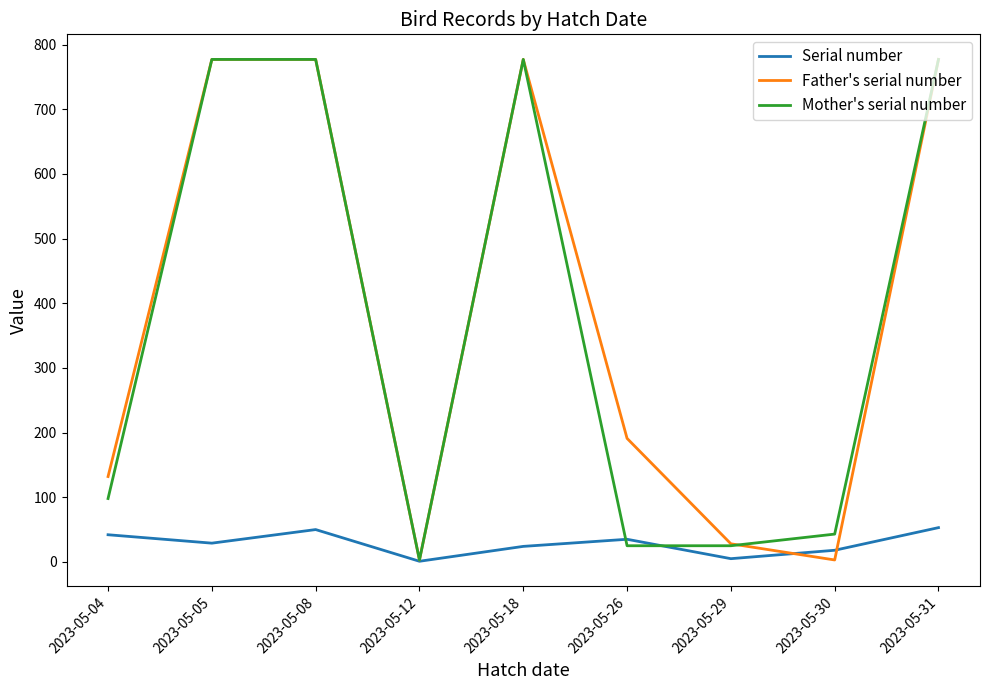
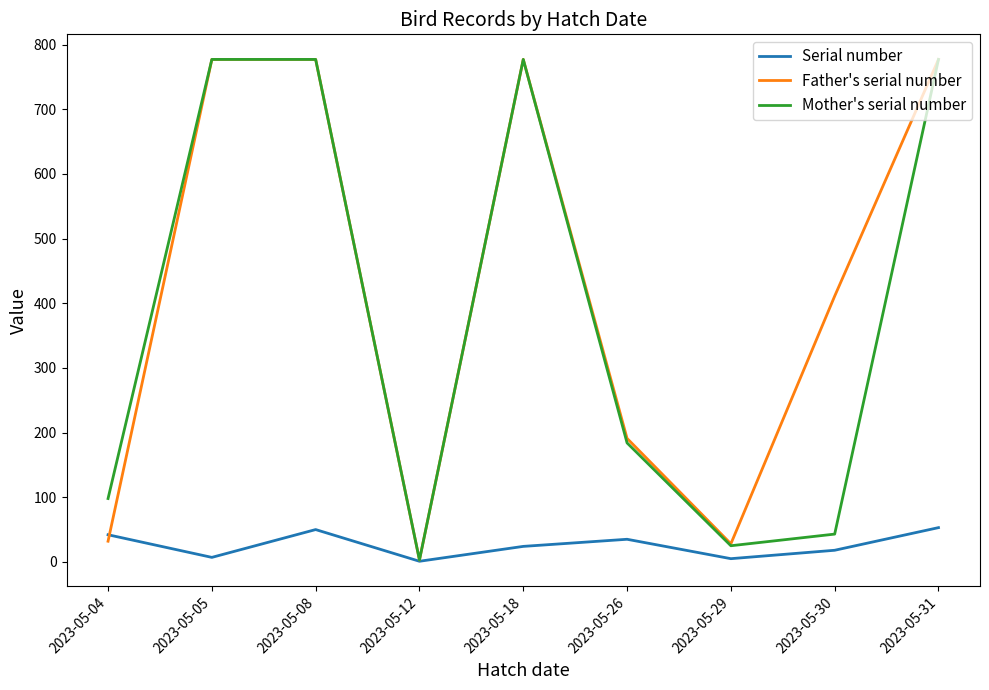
  {
    "Serial number": {
      "2023-05-04": 40,
-     "2023-05-05": 30,
+     "2023-05-05": 10,
      "2023-05-08": 50,
      "2023-05-18": 20,
      "2023-05-26": 40,
      "2023-05-29": 10,
      "2023-05-30": 20,
      "2023-05-31": 50
    },
    "Father's serial number": {
-     "2023-05-04": 130,
+     "2023-05-04": 30,
      "2023-05-26": 190,
-     "2023-05-30": 0
+     "2023-05-30": 410
    },
    "Mother's serial number": {
      "2023-05-04": 100,
-     "2023-05-26": 30,
+     "2023-05-26": 180,
      "2023-05-30": 40
    }
  }
